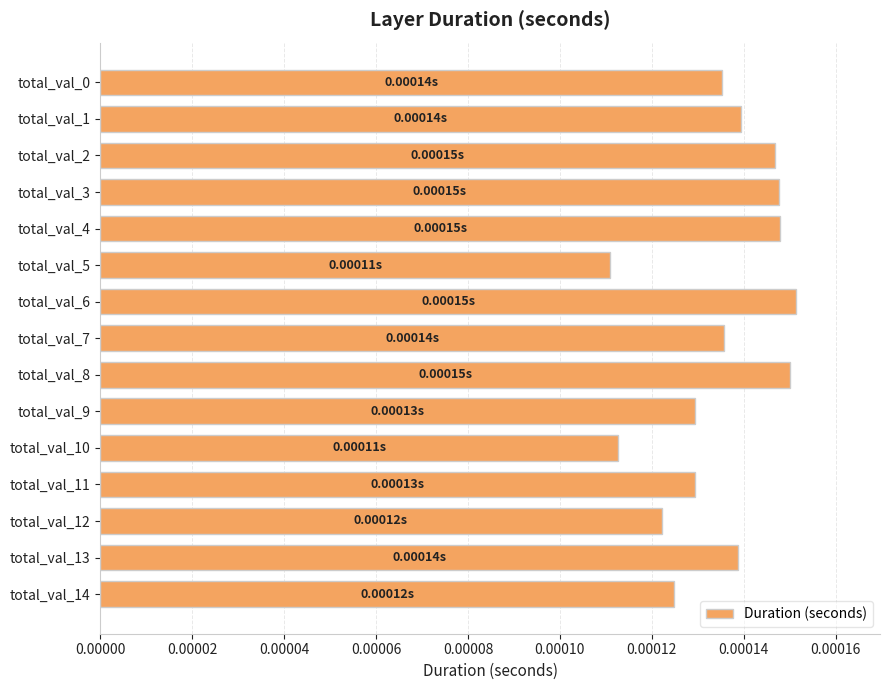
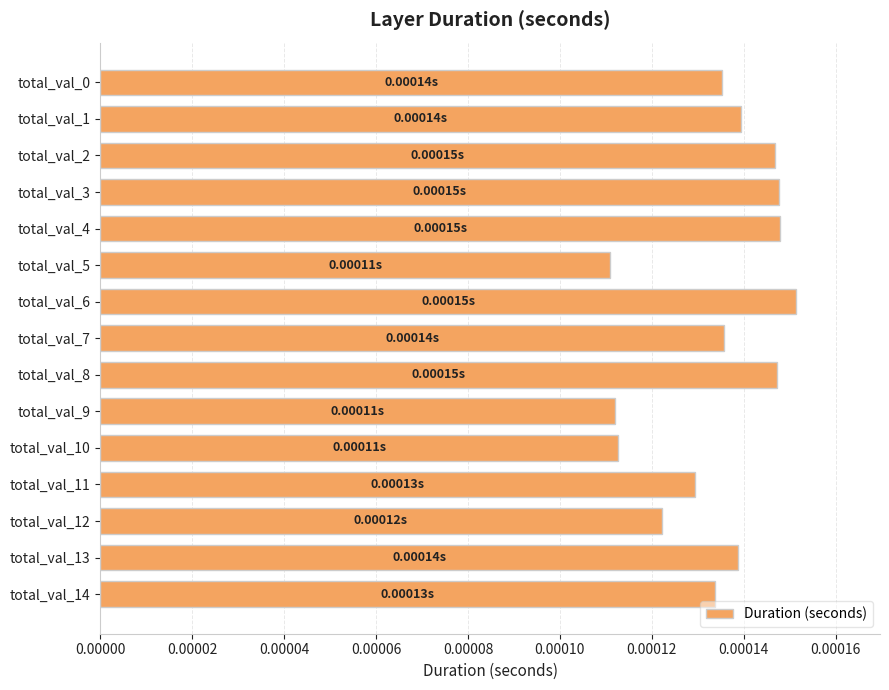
  {
    "total_val_0": "0.00014s",
    "total_val_1": "0.00014s",
    "total_val_2": "0.00015s",
    "total_val_3": "0.00015s",
    "total_val_4": "0.00015s",
    "total_val_5": "0.00011s",
    "total_val_6": "0.00015s",
    "total_val_7": "0.00014s",
-   "total_val_8": "0.000150",
-   "total_val_9": "0.00013s",
+   "total_val_8": "0.000147",
+   "total_val_9": "0.00011s",
    "total_val_10": "0.00011s",
    "total_val_11": "0.00013s",
    "total_val_12": "0.00012s",
    "total_val_13": "0.00014s",
-   "total_val_14": "0.00012s"
+   "total_val_14": "0.00013s"
  }
